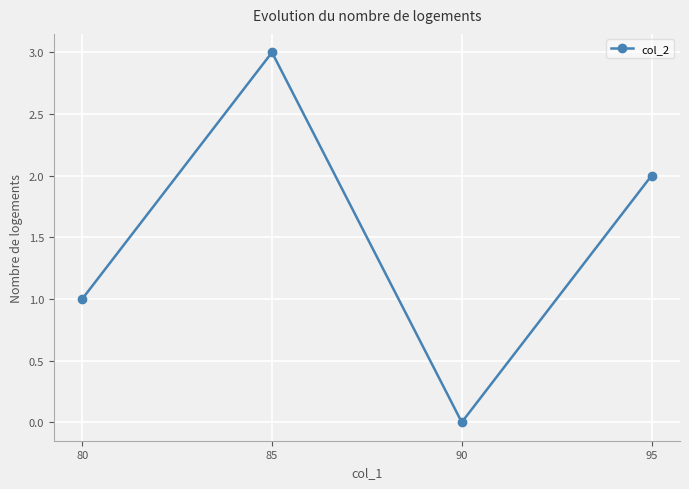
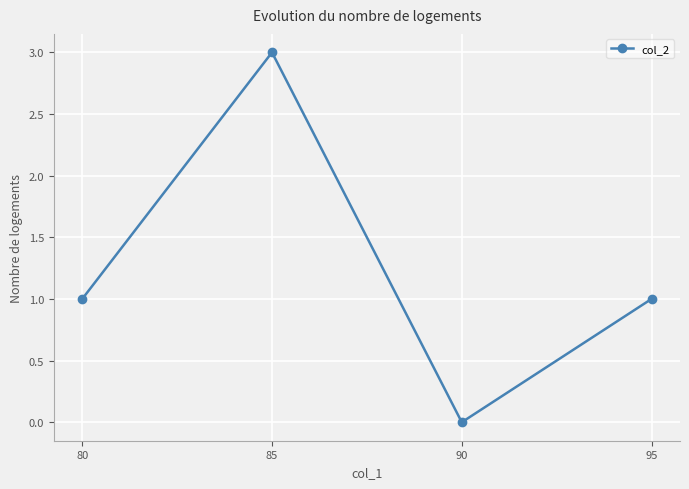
  {
    "80": 1,
    "85": 3,
    "90": 0,
-   "95": 2
+   "95": 1
  }
